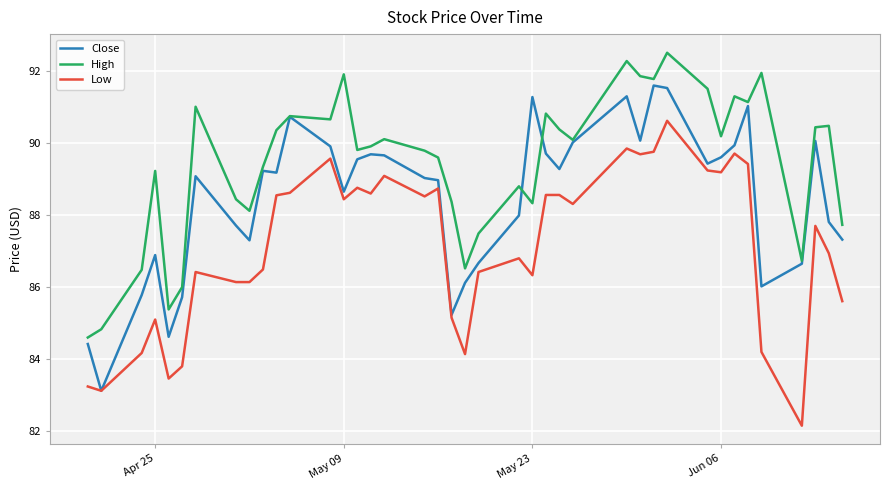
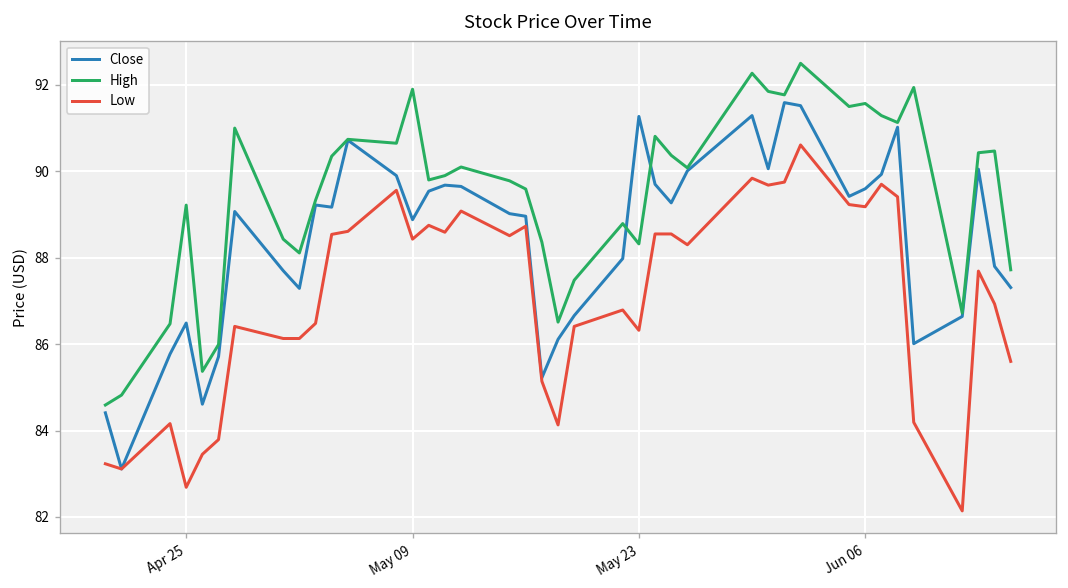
  {
    "Close": {
-     "Apr 25": 86.9,
-     "May 09": 88.6,
+     "Apr 25": 86.5,
+     "May 09": 88.9,
      "May 23": 91.3,
      "Jun 06": 89.6
    },
    "High": {
      "Apr 25": 89.2,
      "May 09": 91.9,
      "May 23": 88.3,
-     "Jun 06": 90.2
+     "Jun 06": 91.6
    },
    "Low": {
-     "Apr 25": 85.1,
+     "Apr 25": 82.7,
      "May 09": 88.4,
      "May 23": 86.3,
      "Jun 06": 89.2
    }
  }
